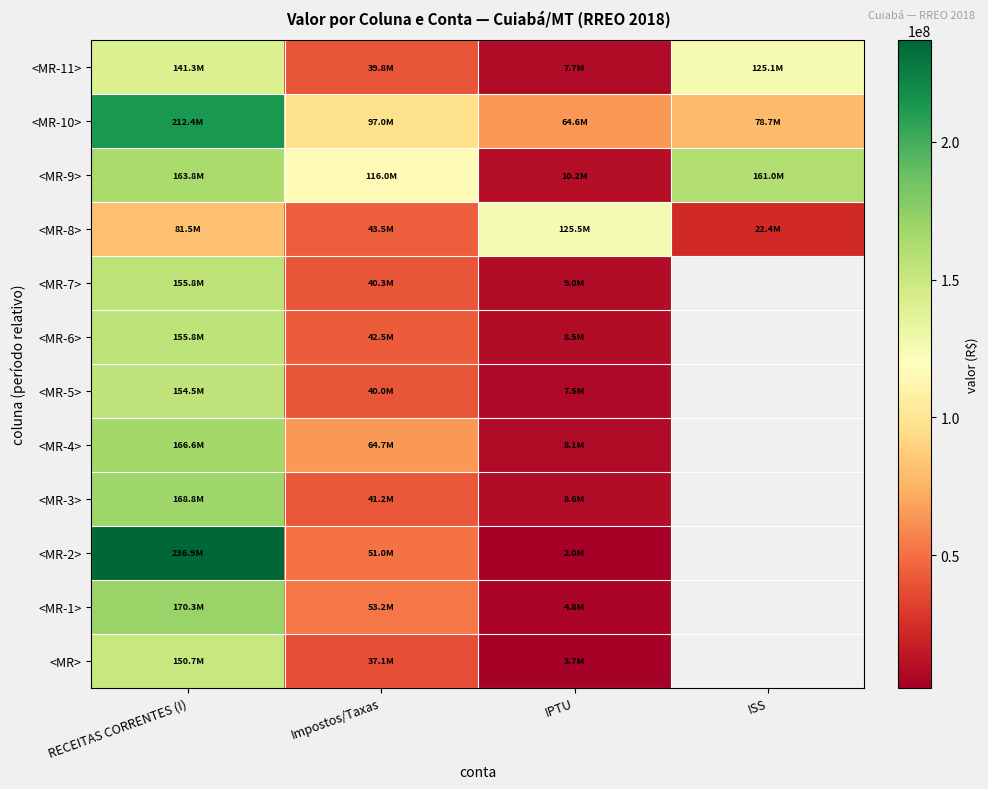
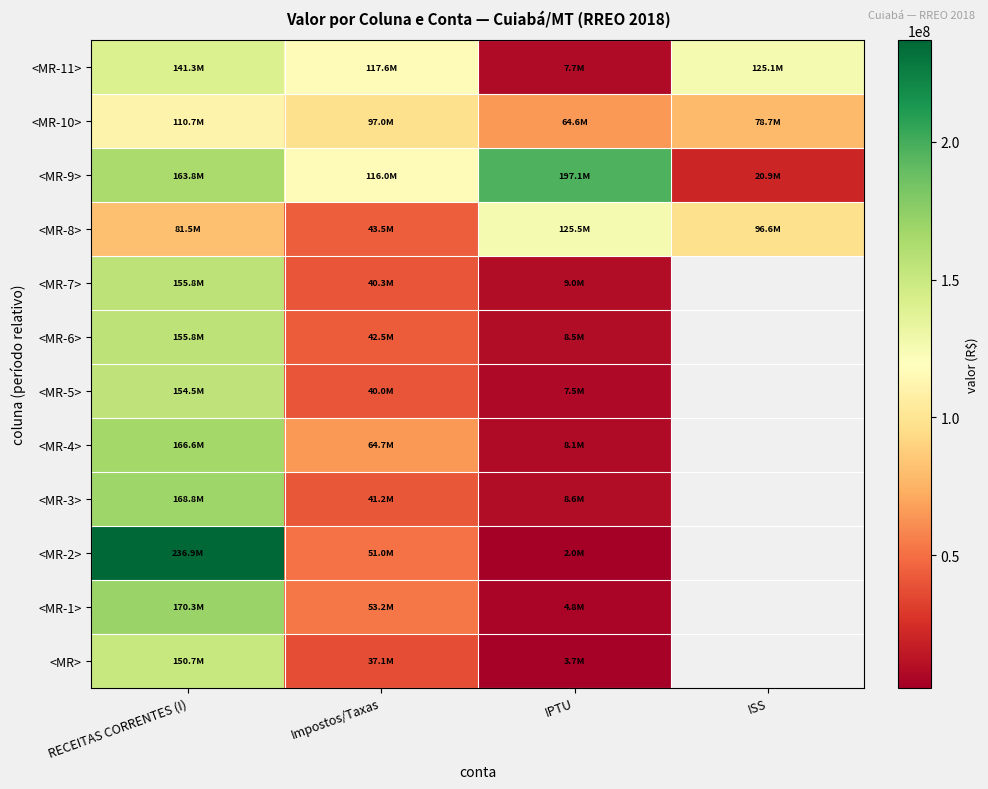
  {
    "<MR-11>": {
      "RECEITAS CORRENTES (I)": "141.3M",
-     "Impostos/Taxas": "39.8M",
+     "Impostos/Taxas": "117.6M",
      "IPTU": "7.7M",
      "ISS": "125.1M"
    },
    "<MR-10>": {
-     "RECEITAS CORRENTES (I)": "212.4M",
+     "RECEITAS CORRENTES (I)": "110.7M",
      "Impostos/Taxas": "97.0M",
      "IPTU": "64.6M",
      "ISS": "78.7M"
    },
    "<MR-9>": {
      "RECEITAS CORRENTES (I)": "163.8M",
      "Impostos/Taxas": "116.0M",
-     "IPTU": "10.2M",
-     "ISS": "161.0M"
+     "IPTU": "197.1M",
+     "ISS": "20.9M"
    },
    "<MR-8>": {
      "RECEITAS CORRENTES (I)": "81.5M",
      "Impostos/Taxas": "43.5M",
      "IPTU": "125.5M",
-     "ISS": "22.4M"
+     "ISS": "96.6M"
    },
    "<MR-7>": {
      "RECEITAS CORRENTES (I)": "155.8M",
      "Impostos/Taxas": "40.3M",
      "IPTU": "9.0M"
    },
    "<MR-6>": {
      "RECEITAS CORRENTES (I)": "155.8M",
      "Impostos/Taxas": "42.5M",
      "IPTU": "8.5M"
    },
    "<MR-5>": {
      "RECEITAS CORRENTES (I)": "154.5M",
      "Impostos/Taxas": "40.0M",
      "IPTU": "7.5M"
    },
    "<MR-4>": {
      "RECEITAS CORRENTES (I)": "166.6M",
      "Impostos/Taxas": "64.7M",
      "IPTU": "8.1M"
    },
    "<MR-3>": {
      "RECEITAS CORRENTES (I)": "168.8M",
      "Impostos/Taxas": "41.2M",
      "IPTU": "8.6M"
    },
    "<MR-2>": {
      "RECEITAS CORRENTES (I)": "236.9M",
      "Impostos/Taxas": "51.0M",
      "IPTU": "2.0M"
    },
    "<MR-1>": {
      "RECEITAS CORRENTES (I)": "170.3M",
      "Impostos/Taxas": "53.2M",
      "IPTU": "4.8M"
    },
    "<MR>": {
      "RECEITAS CORRENTES (I)": "150.7M",
      "Impostos/Taxas": "37.1M",
      "IPTU": "3.7M"
    }
  }
